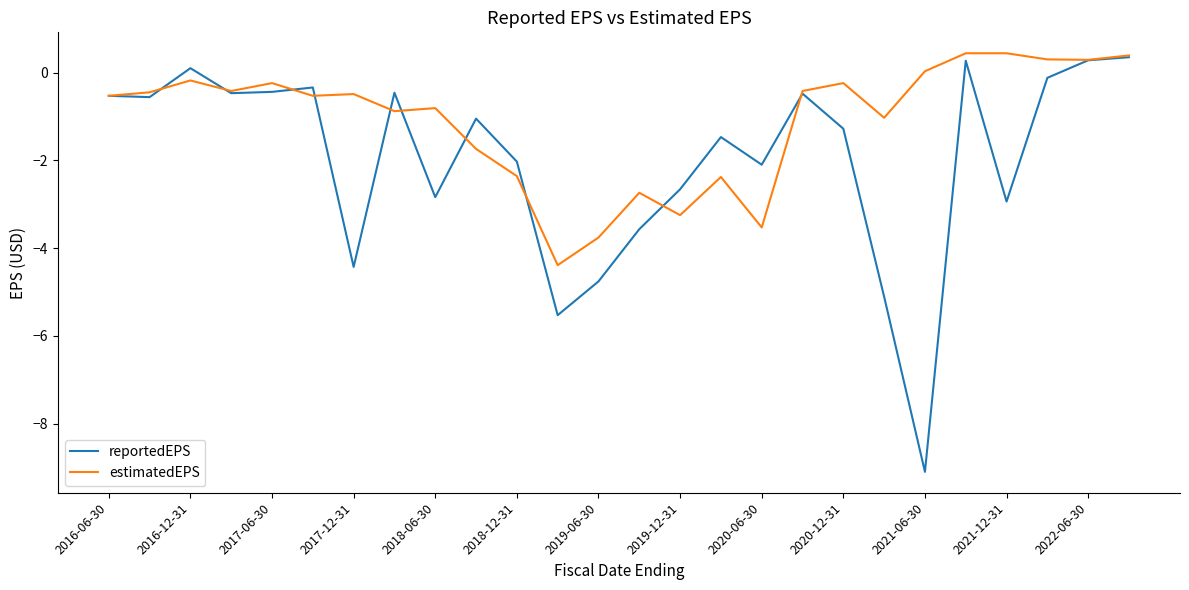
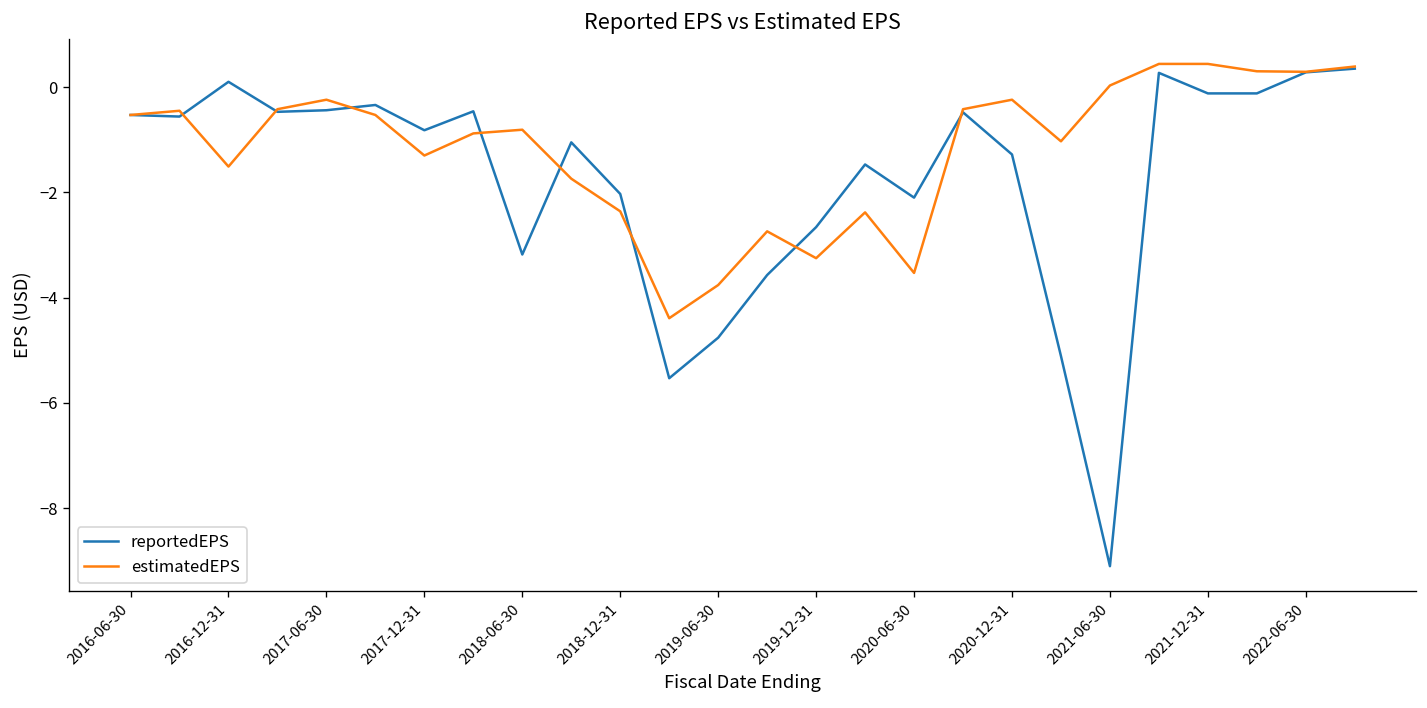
  {
    "reportedEPS": {
      "2016-12-31": 0.1,
      "2017-06-30": -0.4,
-     "2017-12-31": -4.4,
-     "2018-06-30": -2.8,
+     "2017-12-31": -0.8,
+     "2018-06-30": -3.2,
      "2018-12-31": -2.0,
      "2019-06-30": -4.8,
      "2019-12-31": -2.7,
      "2020-06-30": -2.1,
      "2020-12-31": -1.3,
      "2021-06-30": -9.1,
-     "2021-12-31": -2.9
+     "2021-12-31": -0.1
    },
    "estimatedEPS": {
-     "2016-12-31": -0.2,
+     "2016-12-31": -1.5,
      "2017-06-30": -0.2,
-     "2017-12-31": -0.5,
+     "2017-12-31": -1.3,
      "2018-06-30": -0.8,
      "2018-12-31": -2.4,
      "2019-06-30": -3.8,
      "2019-12-31": -3.3,
      "2020-06-30": -3.5,
      "2020-12-31": -0.2,
      "2021-06-30": 0.0,
      "2021-12-31": 0.4
    }
  }
